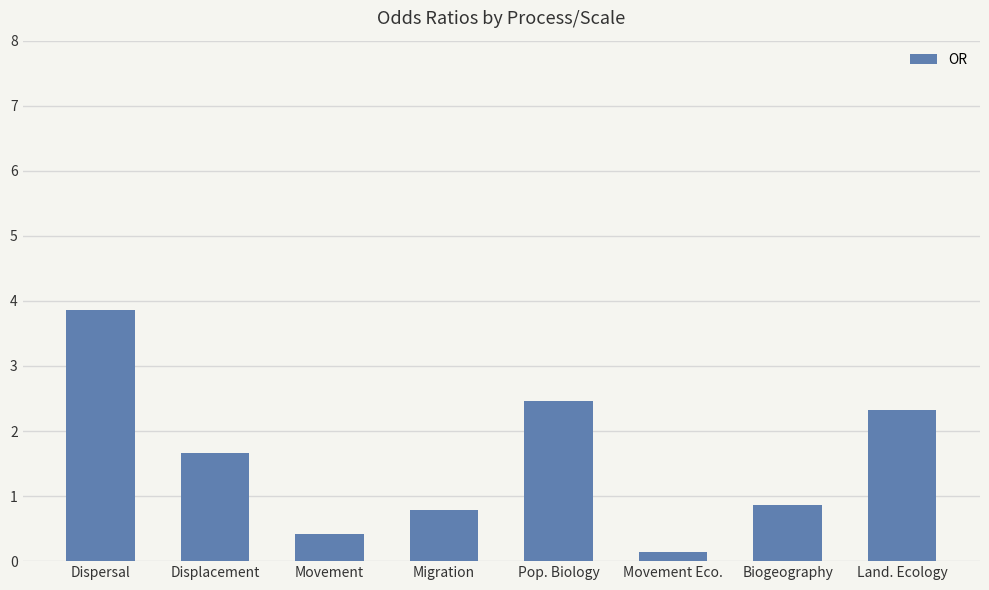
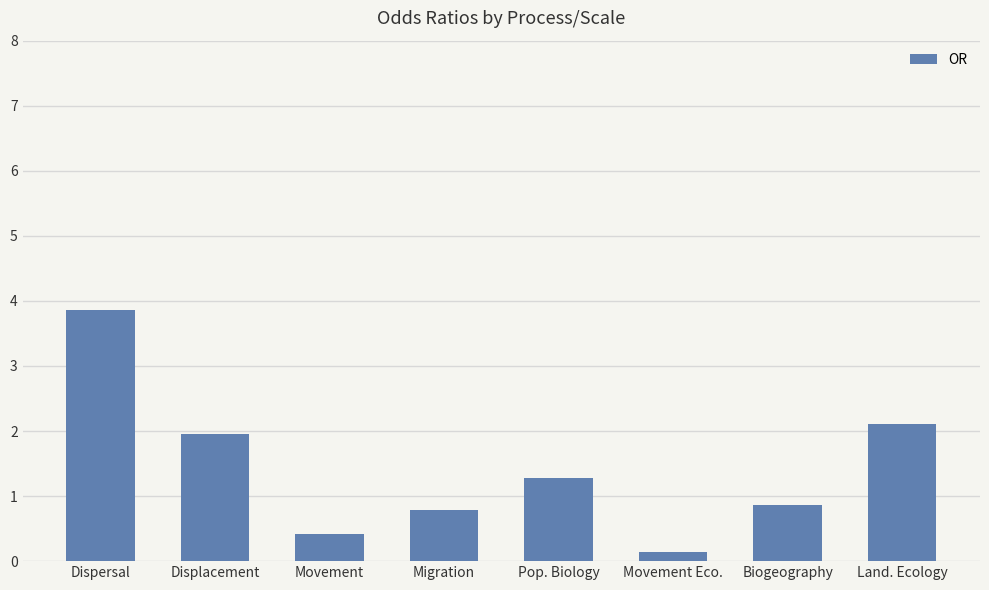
  {
    "Dispersal": 3.9,
-   "Displacement": 1.7,
+   "Displacement": 2.0,
    "Movement": 0.4,
    "Migration": 0.8,
-   "Pop. Biology": 2.5,
+   "Pop. Biology": 1.3,
    "Movement Eco.": 0.1,
    "Biogeography": 0.9,
-   "Land. Ecology": 2.3
+   "Land. Ecology": 2.1
  }
